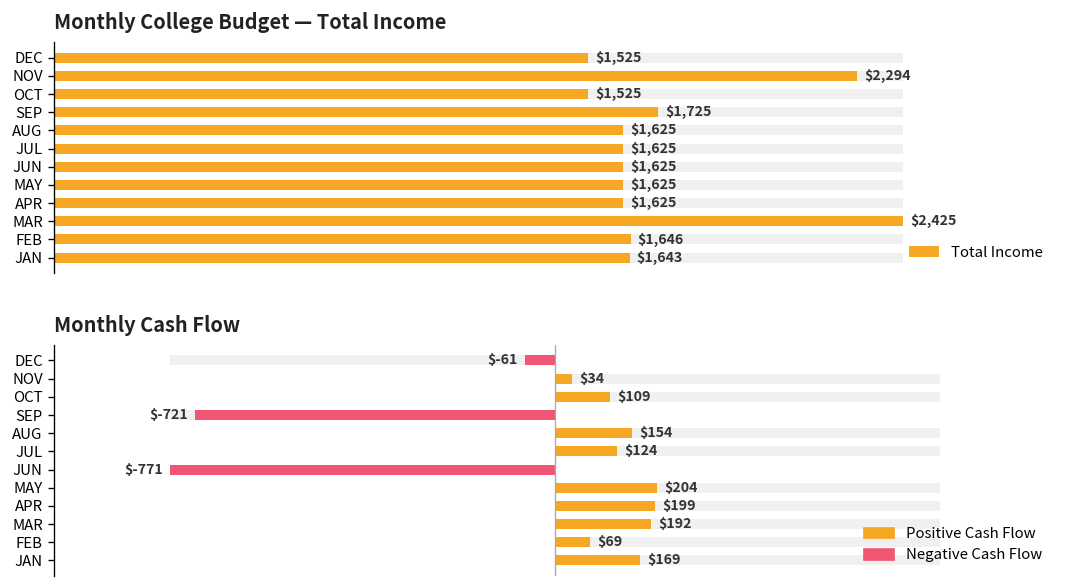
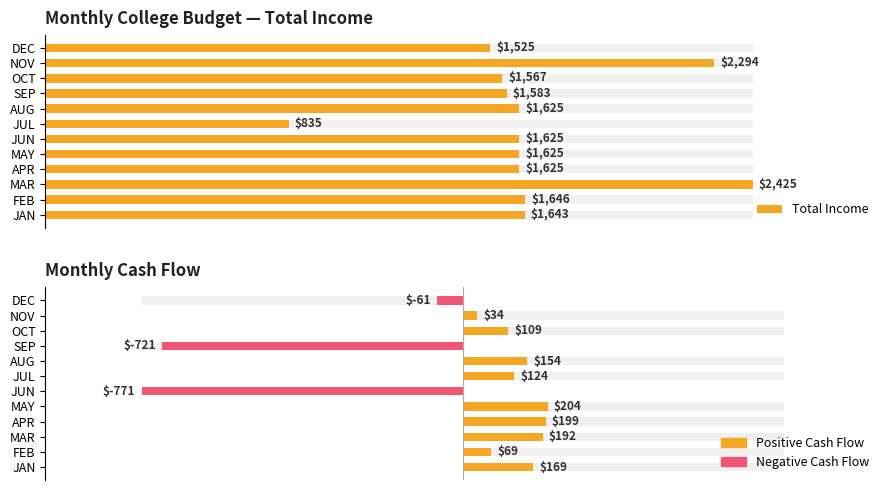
  {
    "Monthly College Budget — Total Income": {
      "Total Income": {
-       "OCT": "$1,525",
-       "SEP": "$1,725",
-       "JUL": "$1,625",
+       "OCT": "$1,567",
+       "SEP": "$1,583",
+       "JUL": "$835",
        "MAR": "$2,425"
      }
    }
  }
